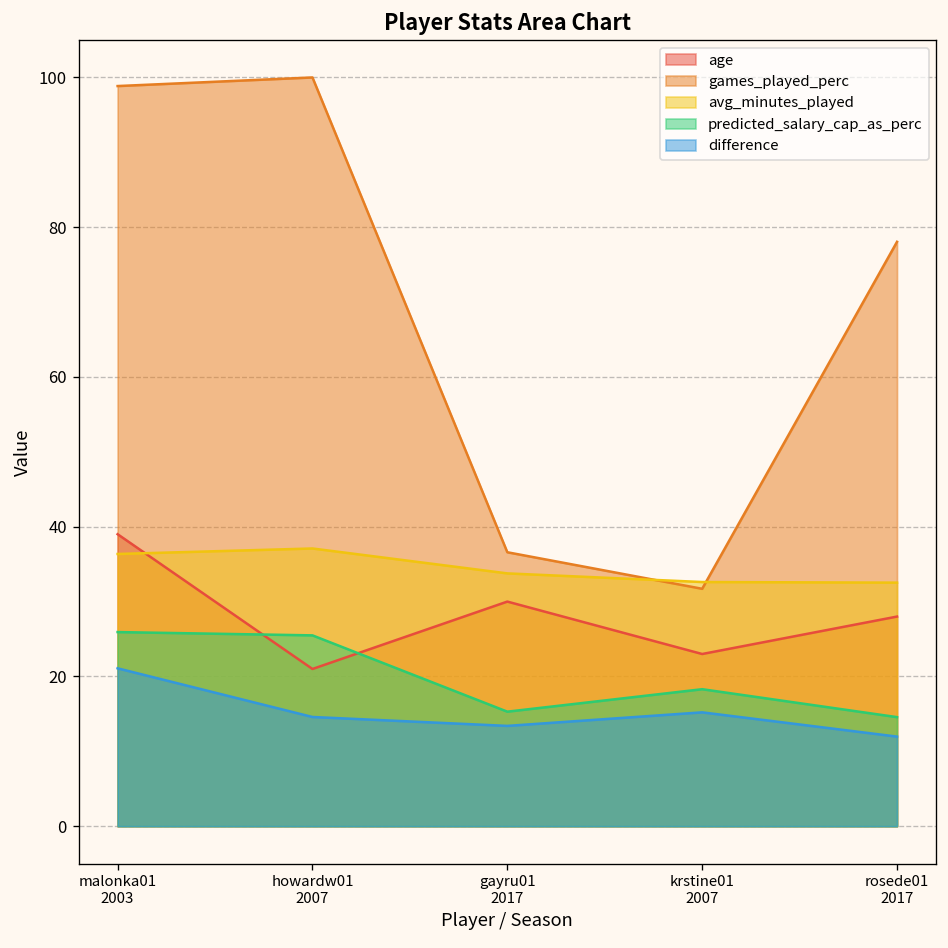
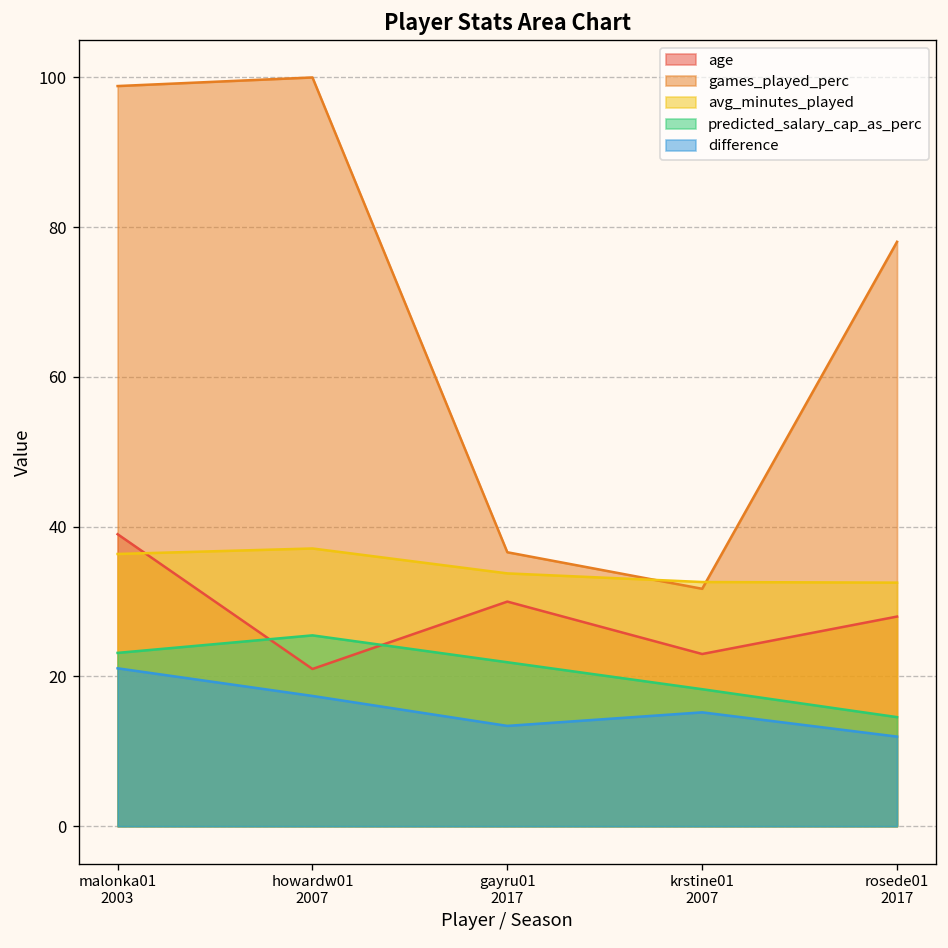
  {
    "predicted_salary_cap_as_perc": {
-     "malonka01 2003": 26,
+     "malonka01 2003": 23,
      "howardw01 2007": 25,
-     "gayru01 2017": 15,
+     "gayru01 2017": 22,
      "krstine01 2007": 18,
      "rosede01 2017": 15
    },
    "difference": {
      "malonka01 2003": 21,
-     "howardw01 2007": 15,
+     "howardw01 2007": 17,
      "gayru01 2017": 13,
      "krstine01 2007": 15,
      "rosede01 2017": 12
    }
  }
